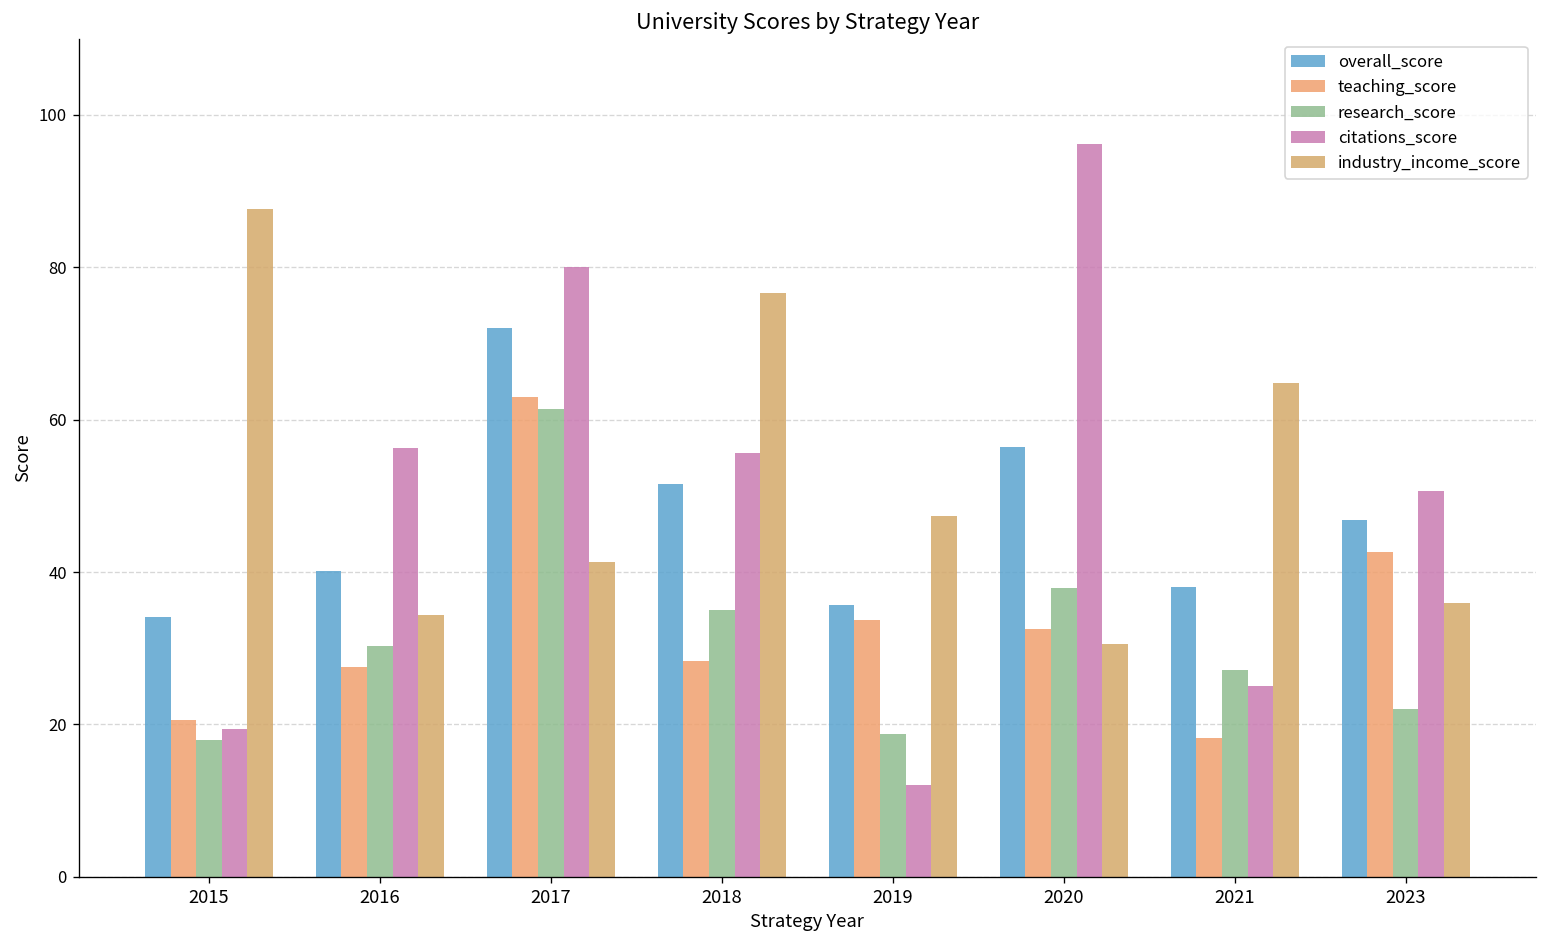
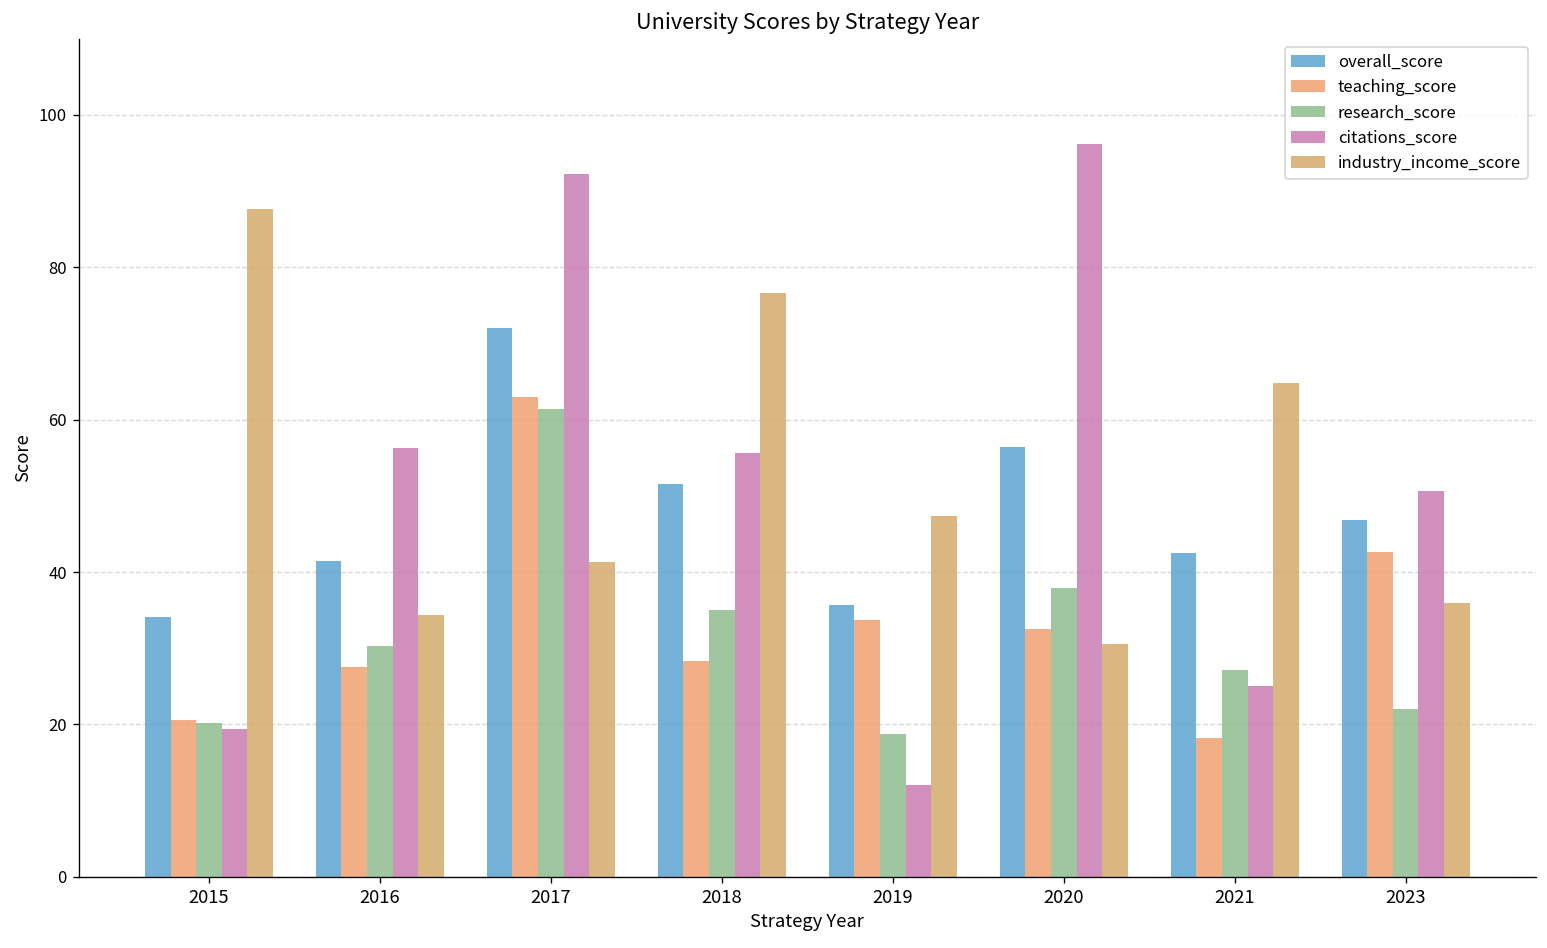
  {
    "overall_score": {
      "2015": 34,
-     "2016": 40,
+     "2016": 42,
      "2017": 72,
      "2018": 52,
      "2019": 36,
      "2020": 56,
-     "2021": 38,
+     "2021": 43,
      "2023": 47
    },
    "research_score": {
-     "2015": 18,
+     "2015": 20,
      "2016": 30,
      "2017": 61,
      "2018": 35,
      "2019": 19,
      "2020": 38,
      "2021": 27,
      "2023": 22
    },
    "citations_score": {
      "2015": 19,
      "2016": 56,
-     "2017": 80,
+     "2017": 92,
      "2018": 56,
      "2019": 12,
      "2020": 96,
      "2021": 25,
      "2023": 51
    }
  }
